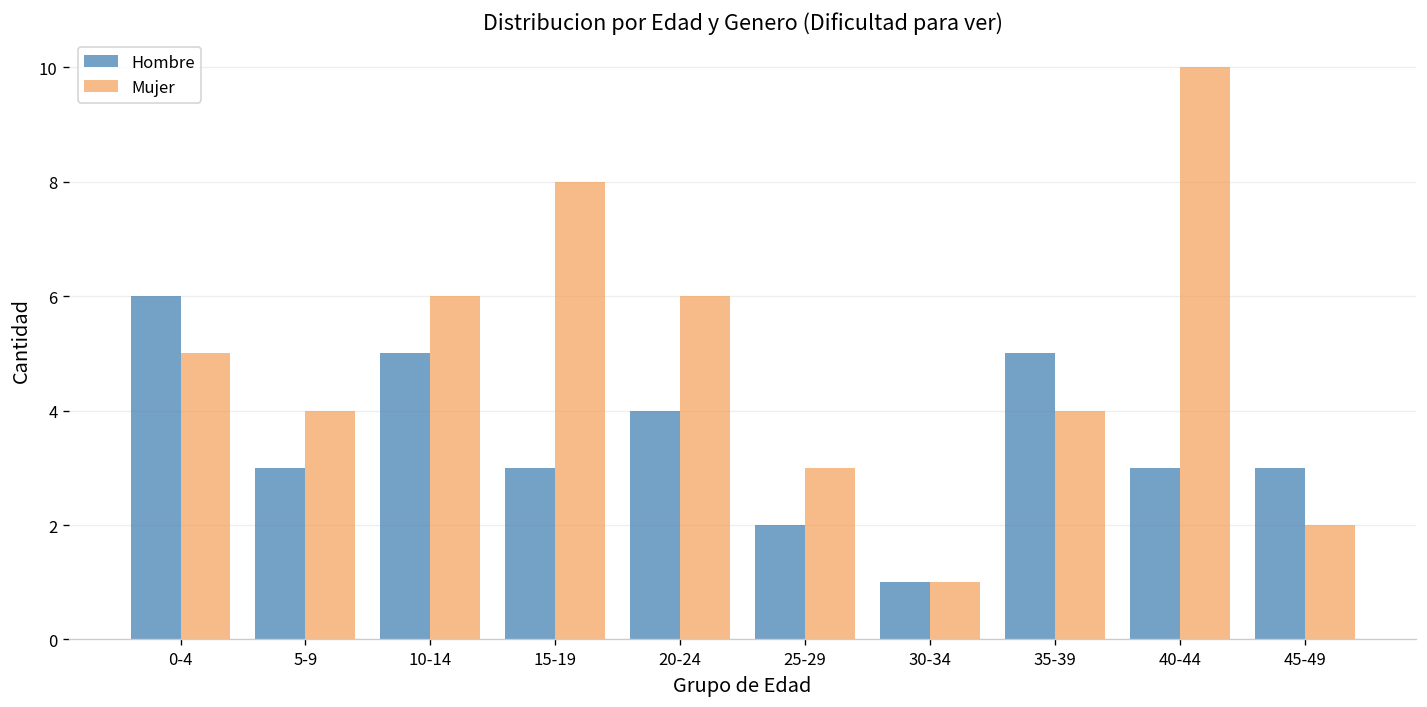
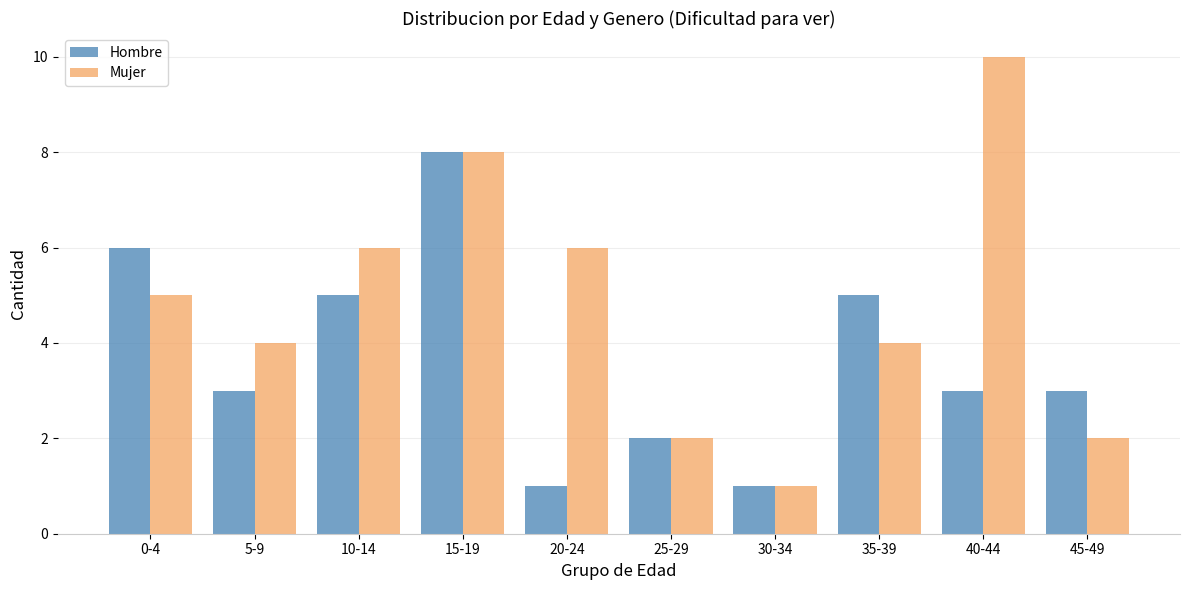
  {
    "Hombre": {
      "0-4": 6,
      "5-9": 3,
      "10-14": 5,
-     "15-19": 3,
-     "20-24": 4,
+     "15-19": 8,
+     "20-24": 1,
      "25-29": 2,
      "30-34": 1,
      "35-39": 5,
      "40-44": 3,
      "45-49": 3
    },
    "Mujer": {
      "0-4": 5,
      "5-9": 4,
      "10-14": 6,
      "15-19": 8,
      "20-24": 6,
-     "25-29": 3,
+     "25-29": 2,
      "30-34": 1,
      "35-39": 4,
      "40-44": 10,
      "45-49": 2
    }
  }
